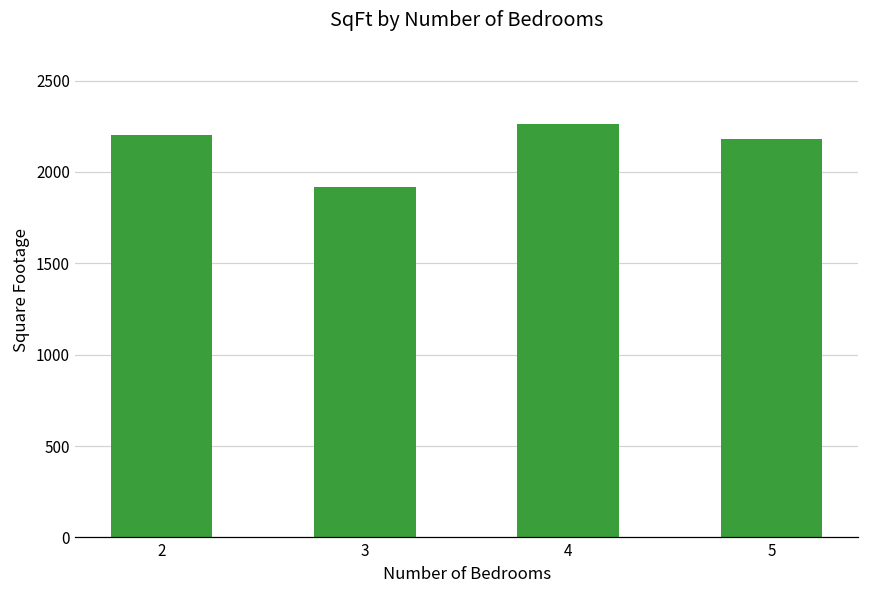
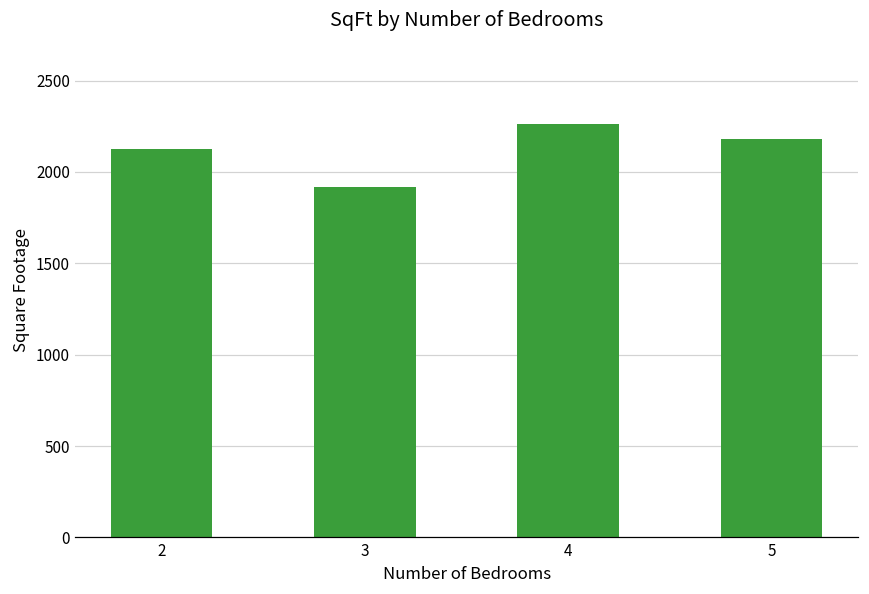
  {
-   "2": 2200,
+   "2": 2130,
    "3": 1920,
    "4": 2260,
    "5": 2180
  }
